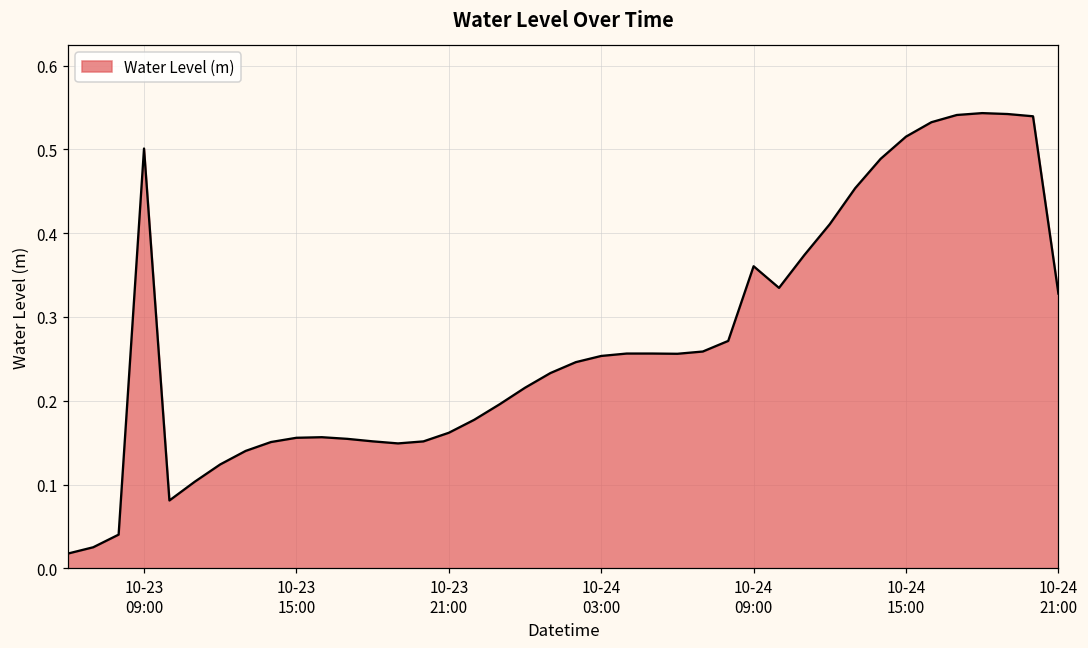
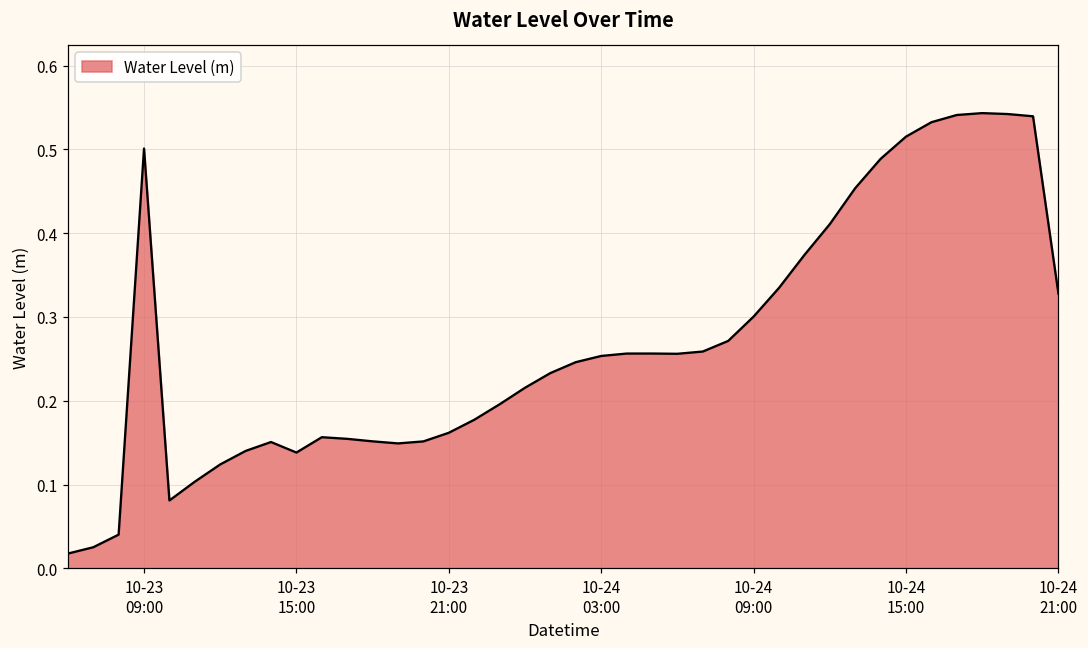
  {
    "10-23 09:00": 0.50,
-   "10-23 15:00": 0.16,
+   "10-23 15:00": 0.14,
    "10-23 21:00": 0.16,
    "10-24 03:00": 0.25,
-   "10-24 09:00": 0.36,
+   "10-24 09:00": 0.30,
    "10-24 15:00": 0.52,
    "10-24 21:00": 0.33
  }
